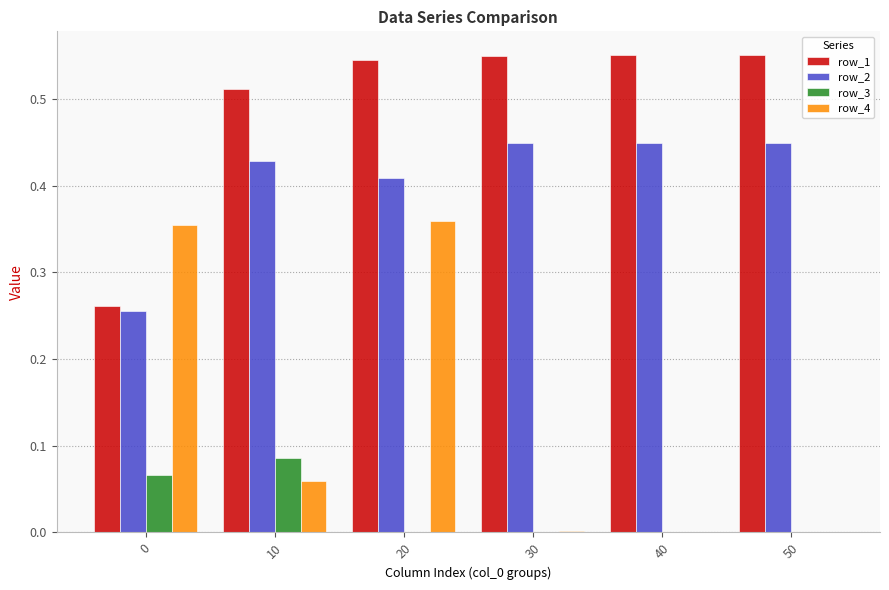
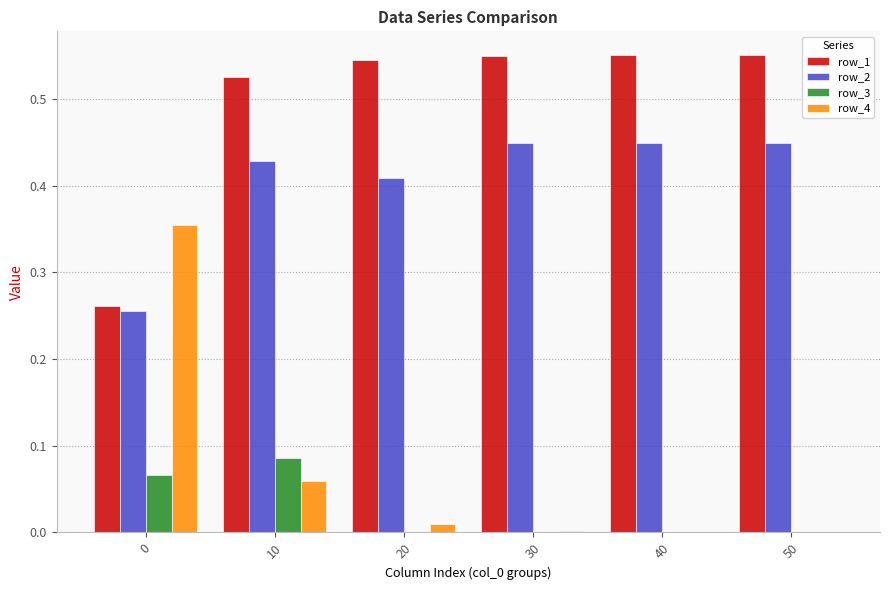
  {
    "row_1": {
      "0": 0.26,
-     "10": 0.51,
+     "10": 0.53,
      "20": 0.54,
      "30": 0.55,
      "40": 0.55,
      "50": 0.55
    },
    "row_2": {
      "0": 0.25,
      "10": 0.43,
      "20": 0.41,
      "30": 0.45,
      "40": 0.45,
      "50": 0.45
    },
    "row_3": {
      "0": 0.07,
      "10": 0.09,
      "20": 0.00,
      "30": 0.00,
      "40": 0.00,
      "50": 0.00
    },
    "row_4": {
      "0": 0.35,
      "10": 0.06,
-     "20": 0.36,
+     "20": 0.01,
      "50": 0.00
    }
  }
